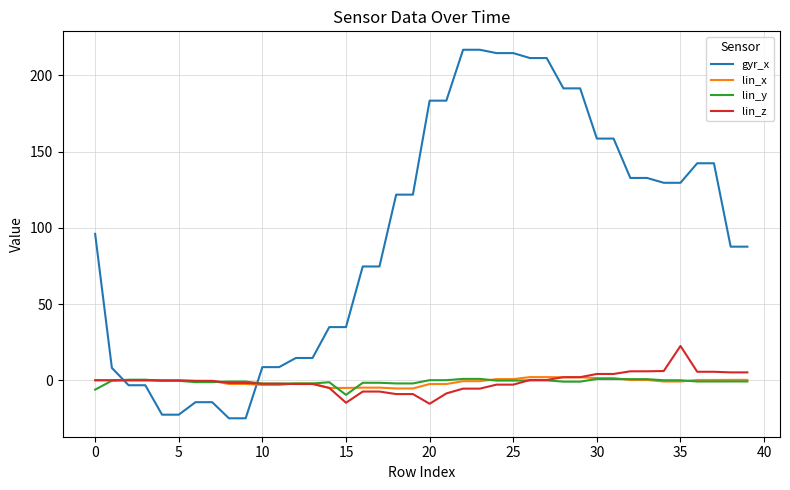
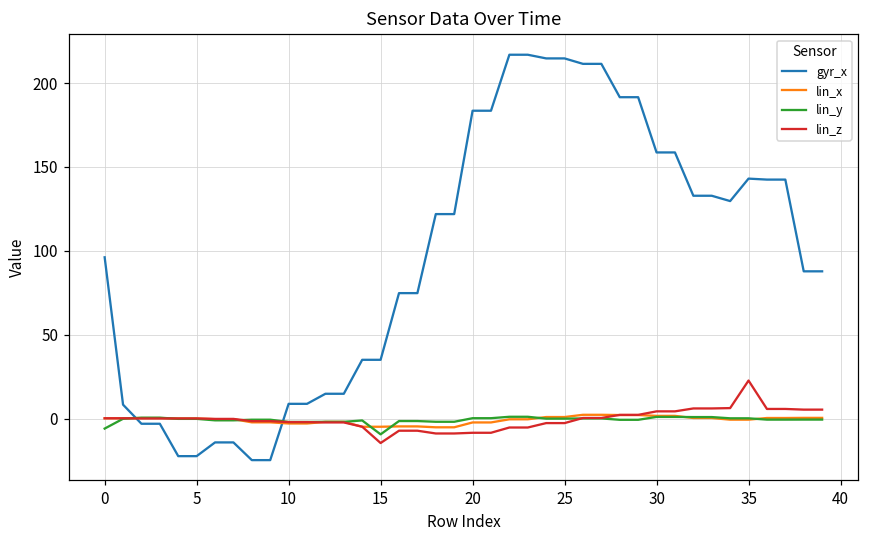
  {
    "gyr_x": {
      "0": 96,
      "5": -22,
      "10": 9,
      "15": 35,
      "20": 184,
      "25": 215,
      "30": 159,
-     "35": 130
+     "35": 143
    },
    "lin_x": {
      "15": -5,
      "20": -2
    },
    "lin_y": {
      "0": -6,
      "15": -9,
      "20": 0
    },
    "lin_z": {
      "15": -15,
-     "20": -15,
+     "20": -9,
      "25": -3,
      "30": 4,
      "35": 23
    }
  }
